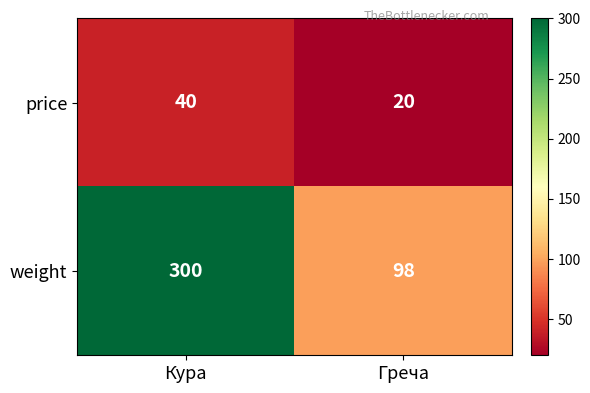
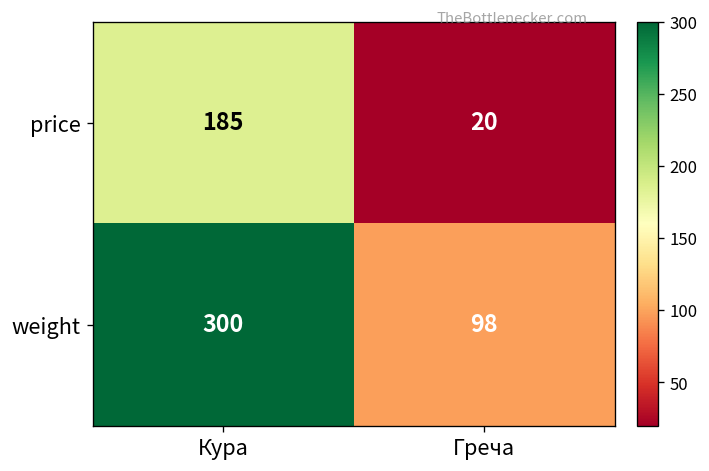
  {
    "price": {
-     "Кура": 40,
+     "Кура": 185,
      "Греча": 20
    },
    "weight": {
      "Кура": 300,
      "Греча": 98
    }
  }
